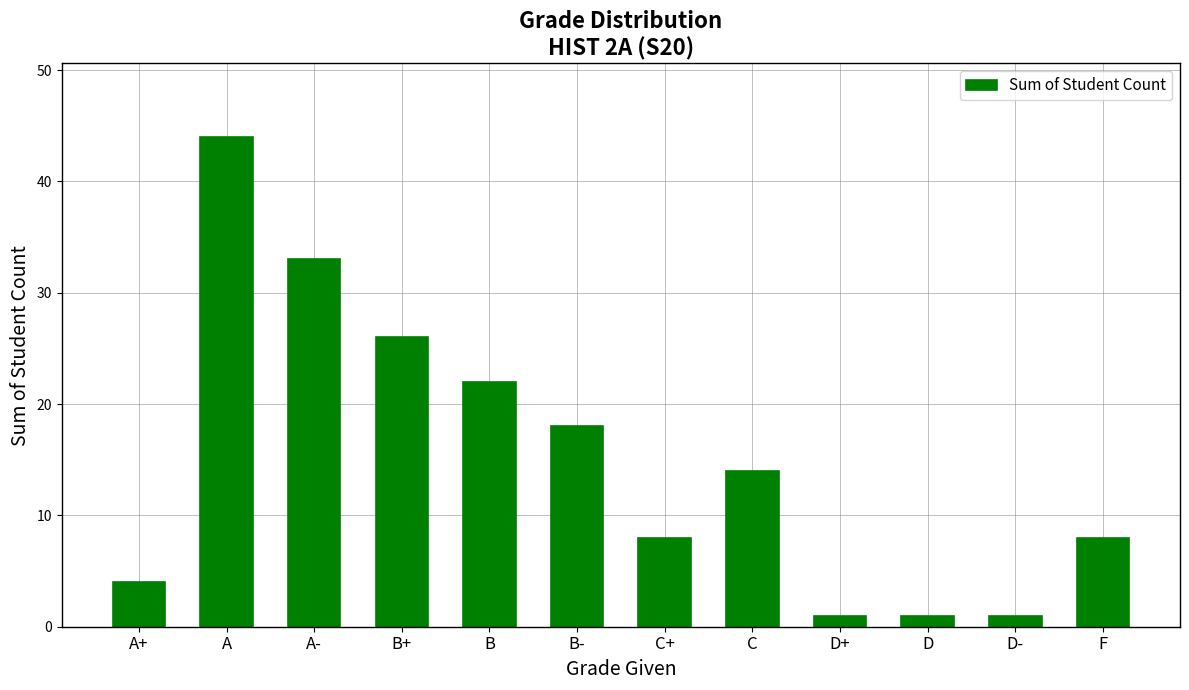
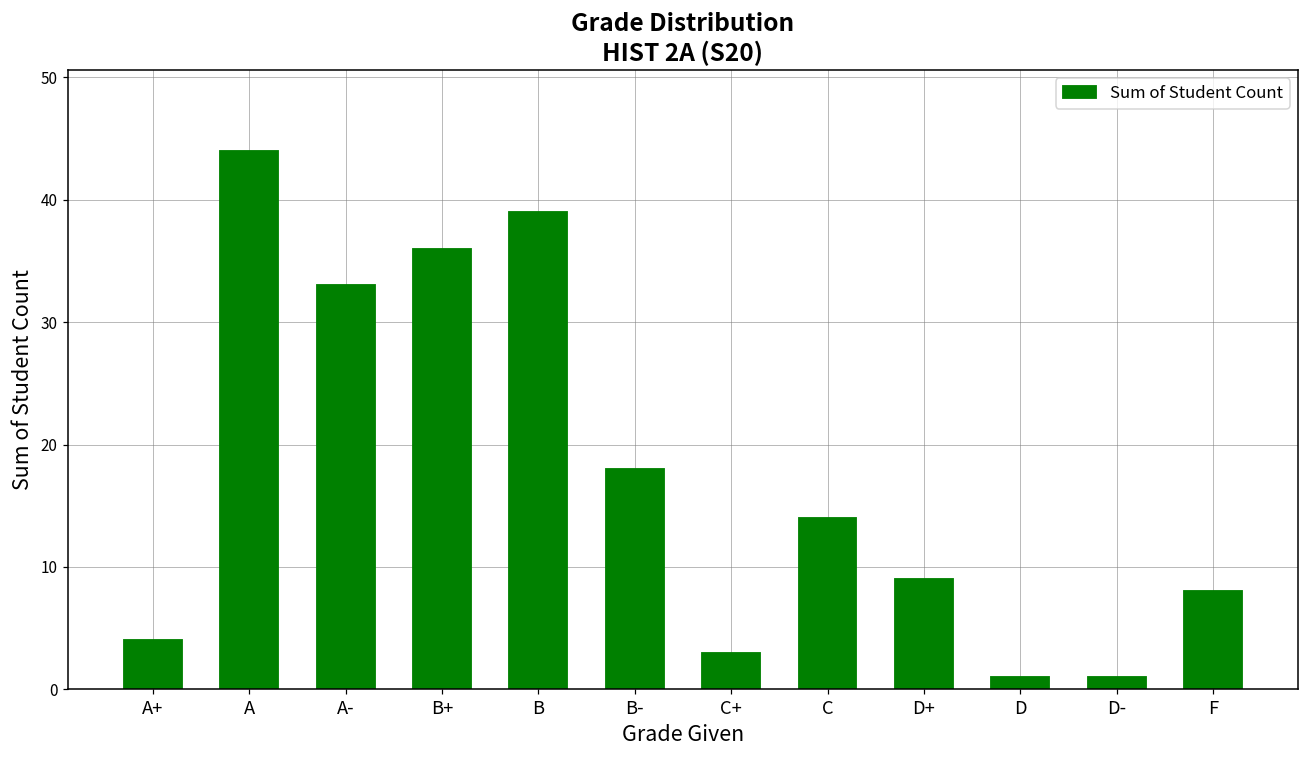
  {
    "A+": 4,
    "A": 44,
    "A-": 33,
-   "B+": 26,
-   "B": 22,
+   "B+": 36,
+   "B": 39,
    "B-": 18,
-   "C+": 8,
+   "C+": 3,
    "C": 14,
-   "D+": 1,
+   "D+": 9,
    "D": 1,
    "D-": 1,
    "F": 8
  }
